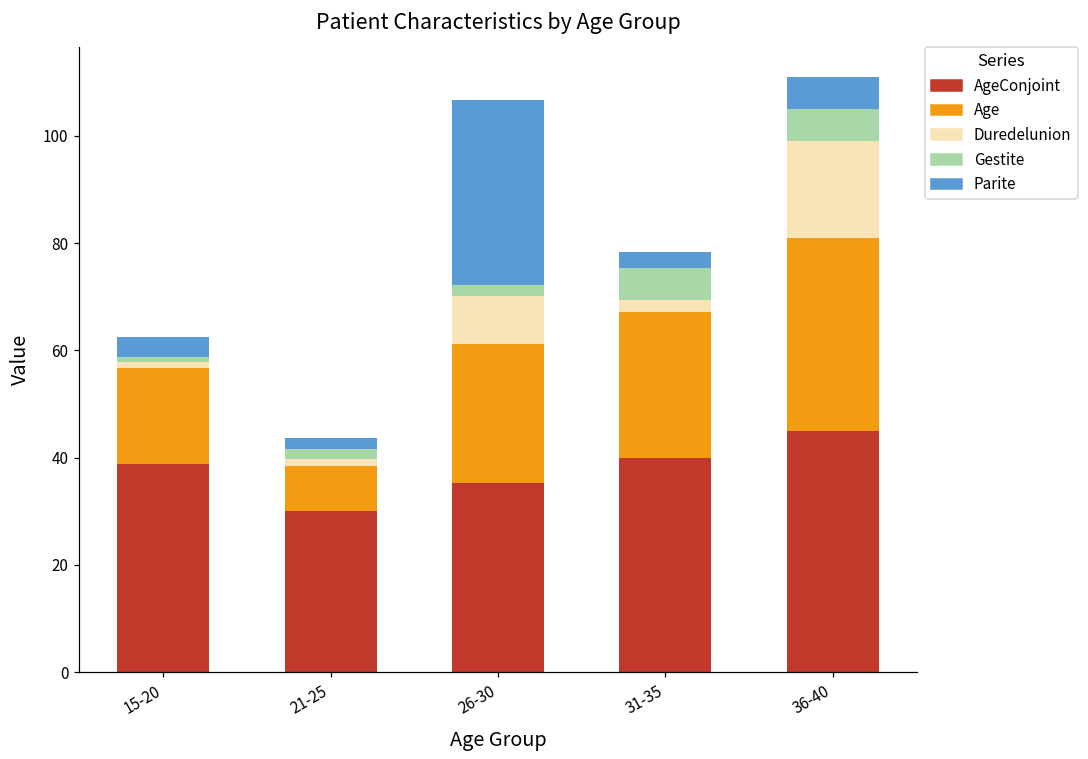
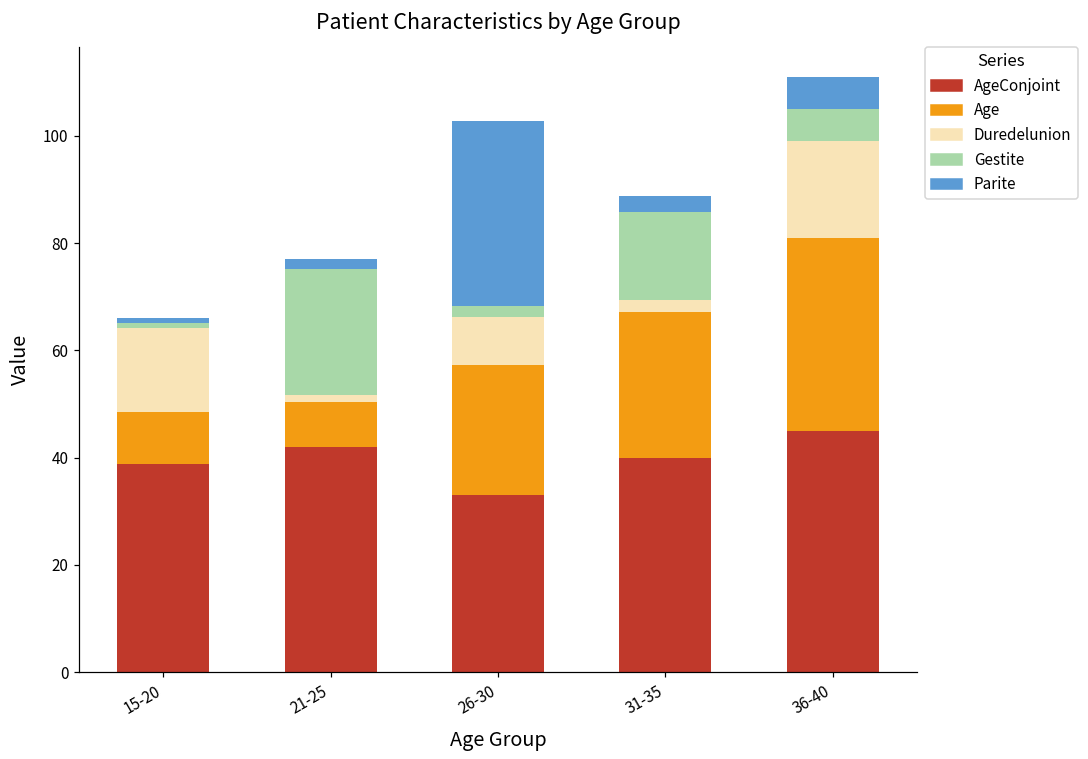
  {
    "AgeConjoint": {
      "15-20": 39,
-     "21-25": 30,
-     "26-30": 35,
+     "21-25": 42,
+     "26-30": 33,
      "31-35": 40,
      "36-40": 45
    },
    "Age": {
-     "15-20": 18,
+     "15-20": 10,
      "21-25": 8,
-     "26-30": 26,
+     "26-30": 24,
      "31-35": 27,
      "36-40": 36
    },
    "Duredelunion": {
-     "15-20": 1,
+     "15-20": 16,
      "21-25": 1,
      "26-30": 9,
      "31-35": 2,
      "36-40": 18
    },
    "Gestite": {
      "15-20": 1,
-     "21-25": 2,
+     "21-25": 23,
      "26-30": 2,
-     "31-35": 6,
+     "31-35": 17,
      "36-40": 6
    },
    "Parite": {
-     "15-20": 4,
+     "15-20": 1,
      "21-25": 2,
      "26-30": 34,
      "31-35": 3,
      "36-40": 6
    }
  }
